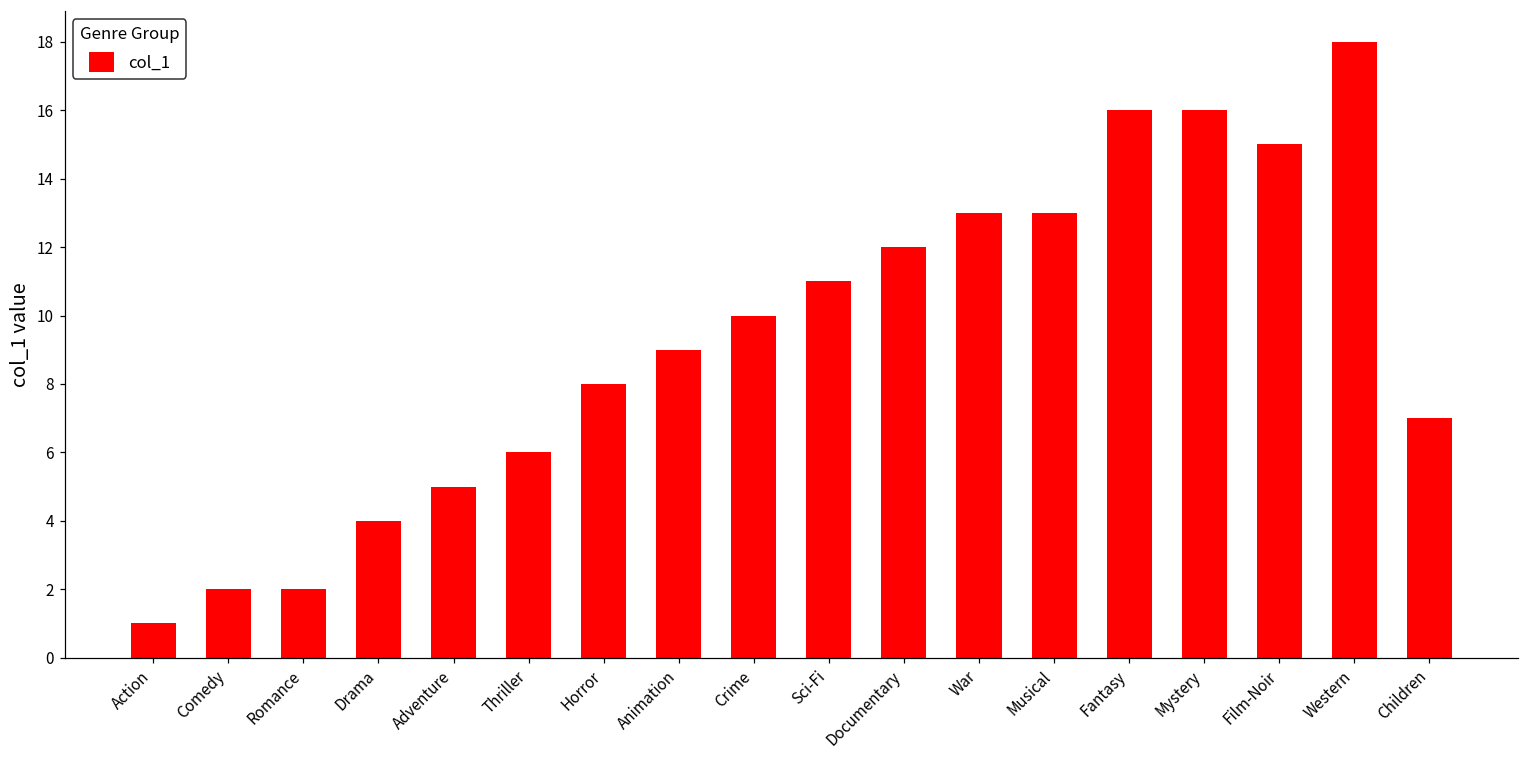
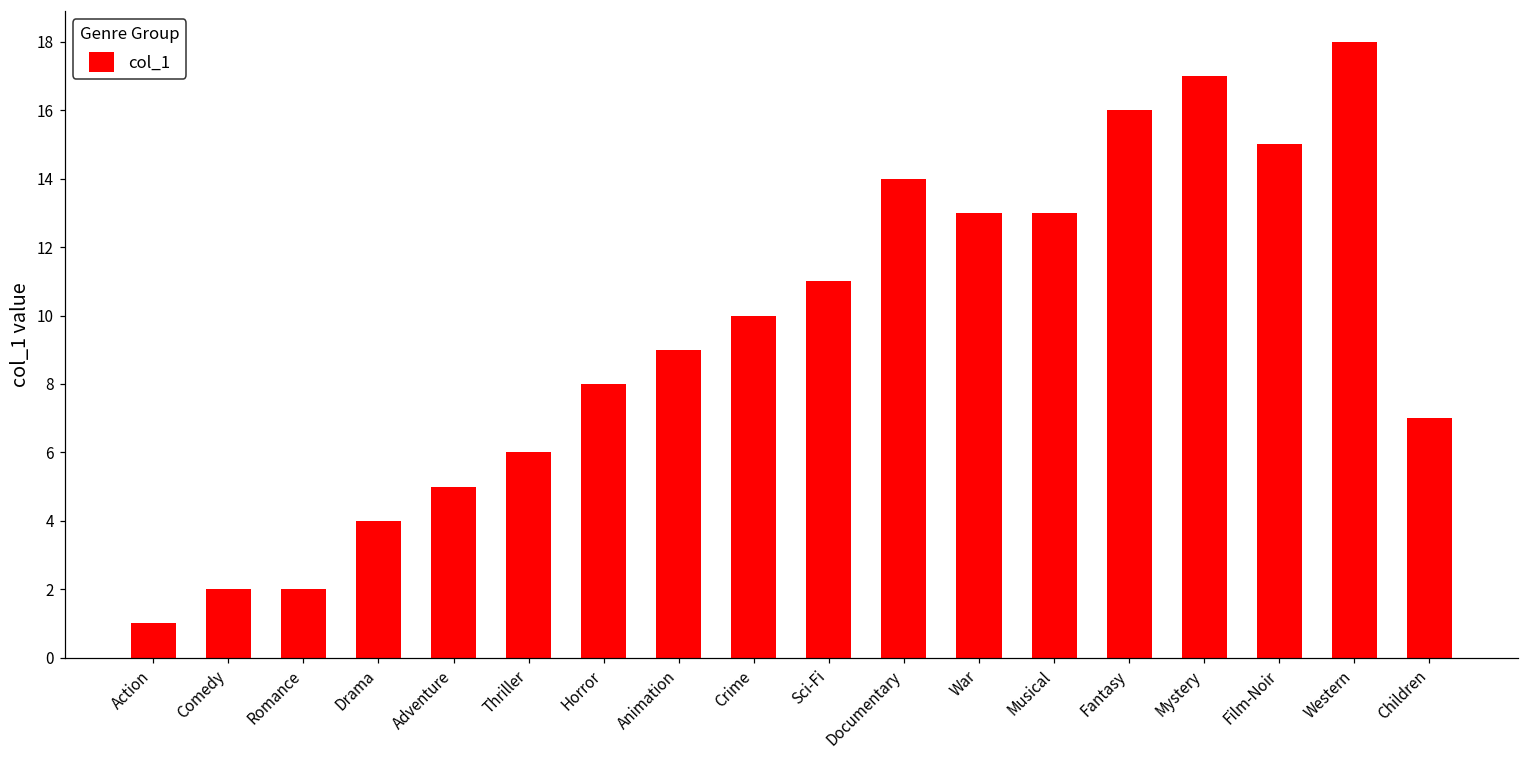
  {
    "Action": 1,
    "Comedy": 2,
    "Romance": 2,
    "Drama": 4,
    "Adventure": 5,
    "Thriller": 6,
    "Horror": 8,
    "Animation": 9,
    "Crime": 10,
    "Sci-Fi": 11,
-   "Documentary": 12,
+   "Documentary": 14,
    "War": 13,
    "Musical": 13,
    "Fantasy": 16,
-   "Mystery": 16,
+   "Mystery": 17,
    "Film-Noir": 15,
    "Western": 18,
    "Children": 7
  }
